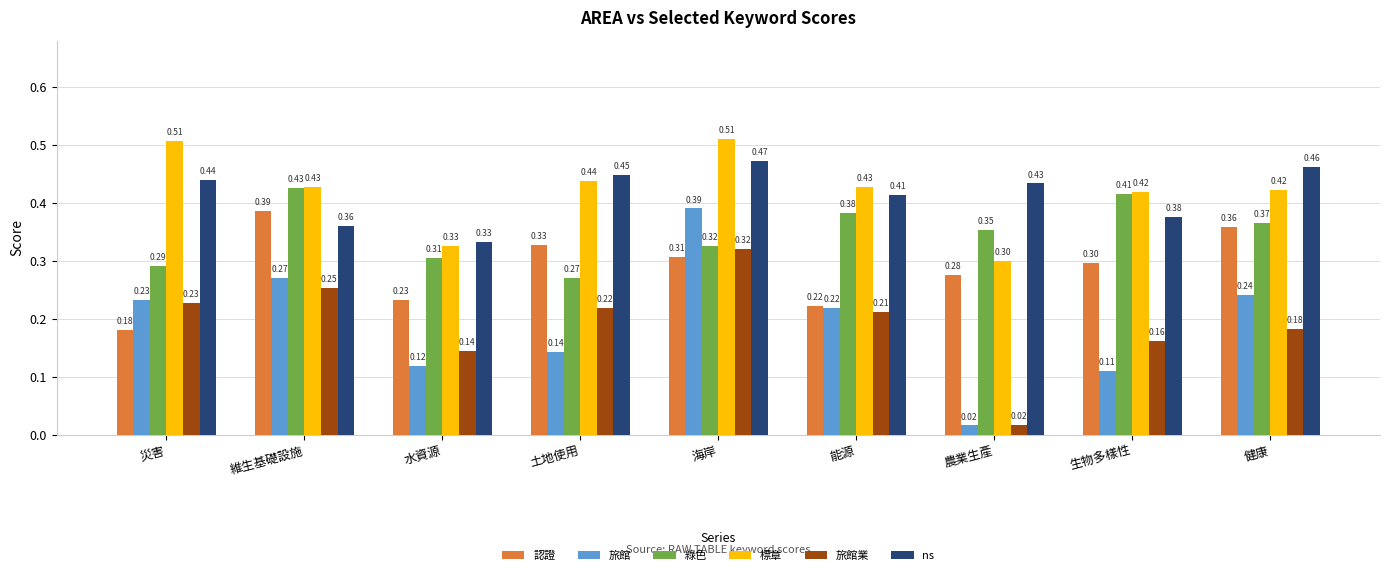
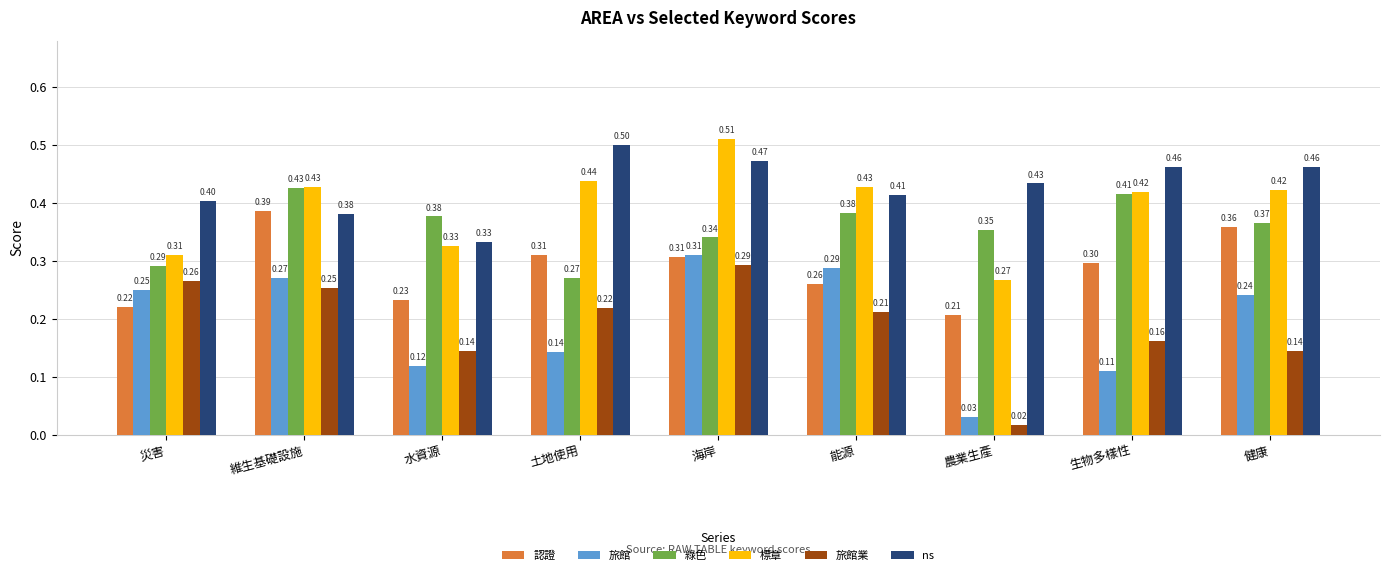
  {
    "認證": {
-     "災害": 0.18,
+     "災害": 0.22,
      "維生基礎設施": 0.39,
      "水資源": 0.23,
-     "土地使用": 0.33,
+     "土地使用": 0.31,
      "海岸": 0.31,
-     "能源": 0.22,
-     "農業生產": 0.28,
+     "能源": 0.26,
+     "農業生產": 0.21,
      "生物多樣性": 0.30,
      "健康": 0.36
    },
    "旅館": {
-     "災害": 0.23,
+     "災害": 0.25,
      "維生基礎設施": 0.27,
      "水資源": 0.12,
      "土地使用": 0.14,
-     "海岸": 0.39,
-     "能源": 0.22,
-     "農業生產": 0.02,
+     "海岸": 0.31,
+     "能源": 0.29,
+     "農業生產": 0.03,
      "生物多樣性": 0.11,
      "健康": 0.24
    },
    "綠色": {
      "災害": 0.29,
      "維生基礎設施": 0.43,
-     "水資源": 0.31,
+     "水資源": 0.38,
      "土地使用": 0.27,
-     "海岸": 0.32,
+     "海岸": 0.34,
      "能源": 0.38,
      "農業生產": 0.35,
      "生物多樣性": 0.41,
      "健康": 0.37
    },
    "標章": {
-     "災害": 0.51,
+     "災害": 0.31,
      "維生基礎設施": 0.43,
      "水資源": 0.33,
      "土地使用": 0.44,
      "海岸": 0.51,
      "能源": 0.43,
-     "農業生產": 0.30,
+     "農業生產": 0.27,
      "生物多樣性": 0.42,
      "健康": 0.42
    },
    "旅館業": {
-     "災害": 0.23,
+     "災害": 0.26,
      "維生基礎設施": 0.25,
      "水資源": 0.14,
      "土地使用": 0.22,
-     "海岸": 0.32,
+     "海岸": 0.29,
      "能源": 0.21,
      "農業生產": 0.02,
      "生物多樣性": 0.16,
-     "健康": 0.18
+     "健康": 0.14
    },
    "ns": {
-     "災害": 0.44,
-     "維生基礎設施": 0.36,
+     "災害": 0.40,
+     "維生基礎設施": 0.38,
      "水資源": 0.33,
-     "土地使用": 0.45,
+     "土地使用": 0.50,
      "海岸": 0.47,
      "能源": 0.41,
      "農業生產": 0.43,
-     "生物多樣性": 0.38,
+     "生物多樣性": 0.46,
      "健康": 0.46
    }
  }
